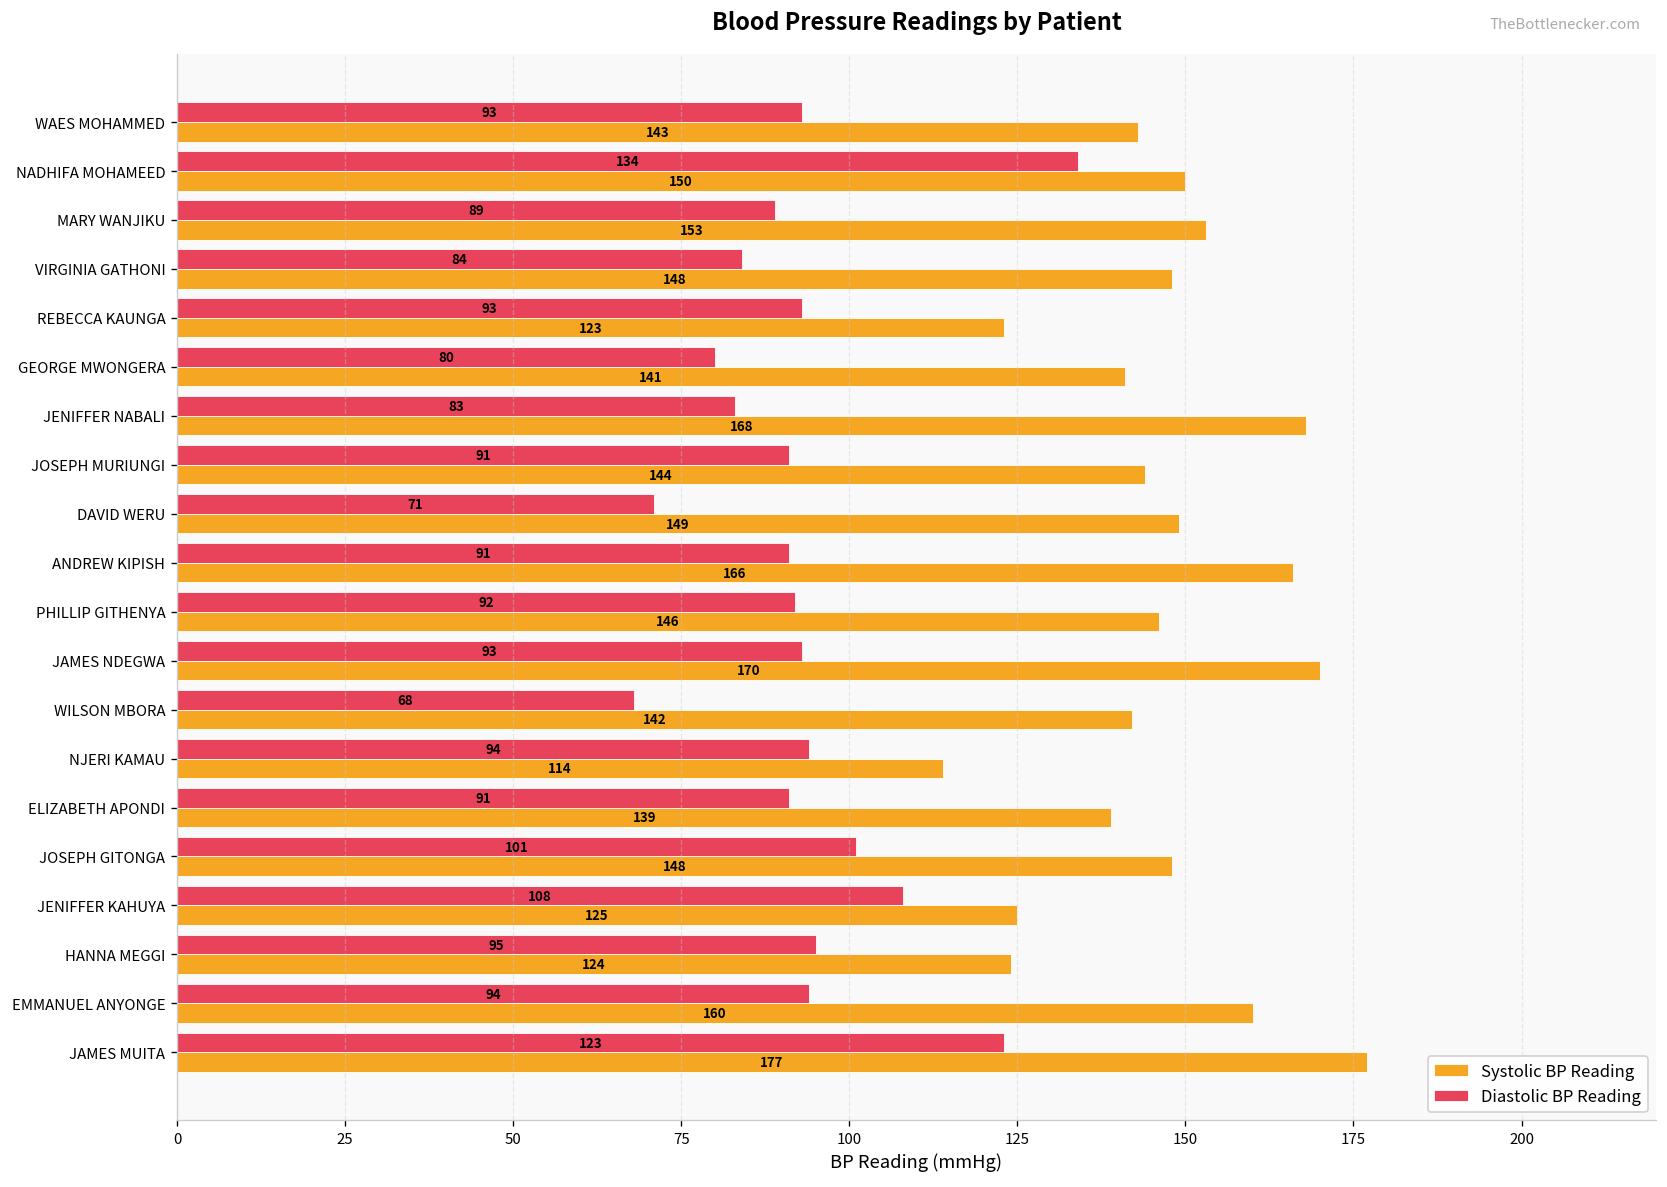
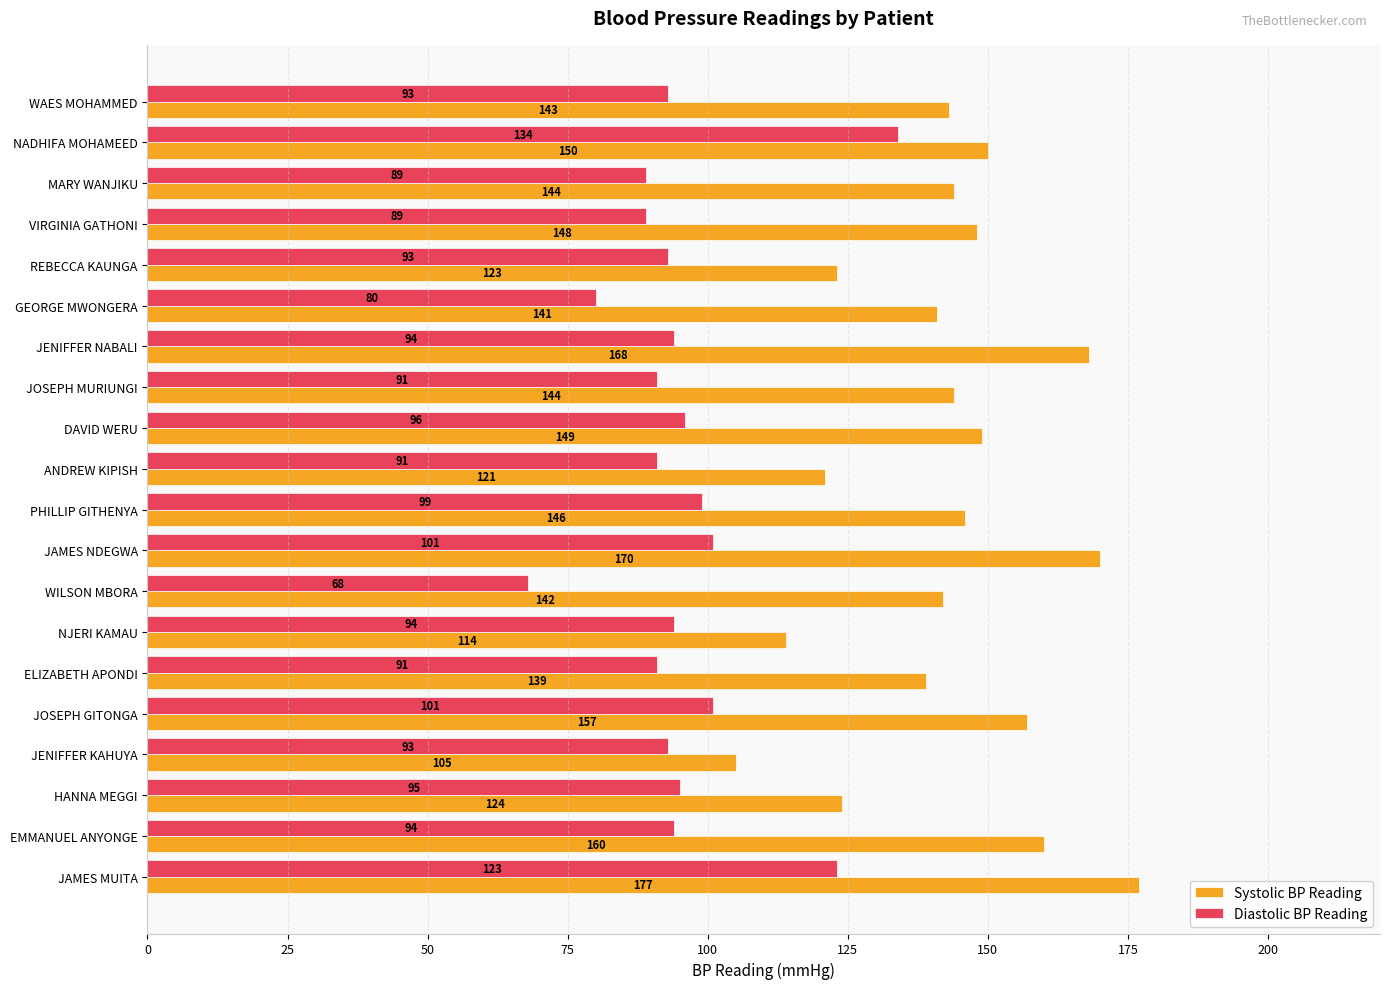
  {
    "Systolic BP Reading": {
      "WAES MOHAMMED": 143,
      "NADHIFA MOHAMEED": 150,
-     "MARY WANJIKU": 153,
+     "MARY WANJIKU": 144,
      "VIRGINIA GATHONI": 148,
      "REBECCA KAUNGA": 123,
      "GEORGE MWONGERA": 141,
      "JENIFFER NABALI": 168,
      "JOSEPH MURIUNGI": 144,
      "DAVID WERU": 149,
-     "ANDREW KIPISH": 166,
+     "ANDREW KIPISH": 121,
      "PHILLIP GITHENYA": 146,
      "JAMES NDEGWA": 170,
      "WILSON MBORA": 142,
      "NJERI KAMAU": 114,
      "ELIZABETH APONDI": 139,
-     "JOSEPH GITONGA": 148,
-     "JENIFFER KAHUYA": 125,
+     "JOSEPH GITONGA": 157,
+     "JENIFFER KAHUYA": 105,
      "HANNA MEGGI": 124,
      "EMMANUEL ANYONGE": 160,
      "JAMES MUITA": 177
    },
    "Diastolic BP Reading": {
      "WAES MOHAMMED": 93,
      "NADHIFA MOHAMEED": 134,
      "MARY WANJIKU": 89,
-     "VIRGINIA GATHONI": 84,
+     "VIRGINIA GATHONI": 89,
      "REBECCA KAUNGA": 93,
      "GEORGE MWONGERA": 80,
-     "JENIFFER NABALI": 83,
+     "JENIFFER NABALI": 94,
      "JOSEPH MURIUNGI": 91,
-     "DAVID WERU": 71,
+     "DAVID WERU": 96,
      "ANDREW KIPISH": 91,
-     "PHILLIP GITHENYA": 92,
-     "JAMES NDEGWA": 93,
+     "PHILLIP GITHENYA": 99,
+     "JAMES NDEGWA": 101,
      "WILSON MBORA": 68,
      "NJERI KAMAU": 94,
      "ELIZABETH APONDI": 91,
      "JOSEPH GITONGA": 101,
-     "JENIFFER KAHUYA": 108,
+     "JENIFFER KAHUYA": 93,
      "HANNA MEGGI": 95,
      "EMMANUEL ANYONGE": 94,
      "JAMES MUITA": 123
    }
  }
